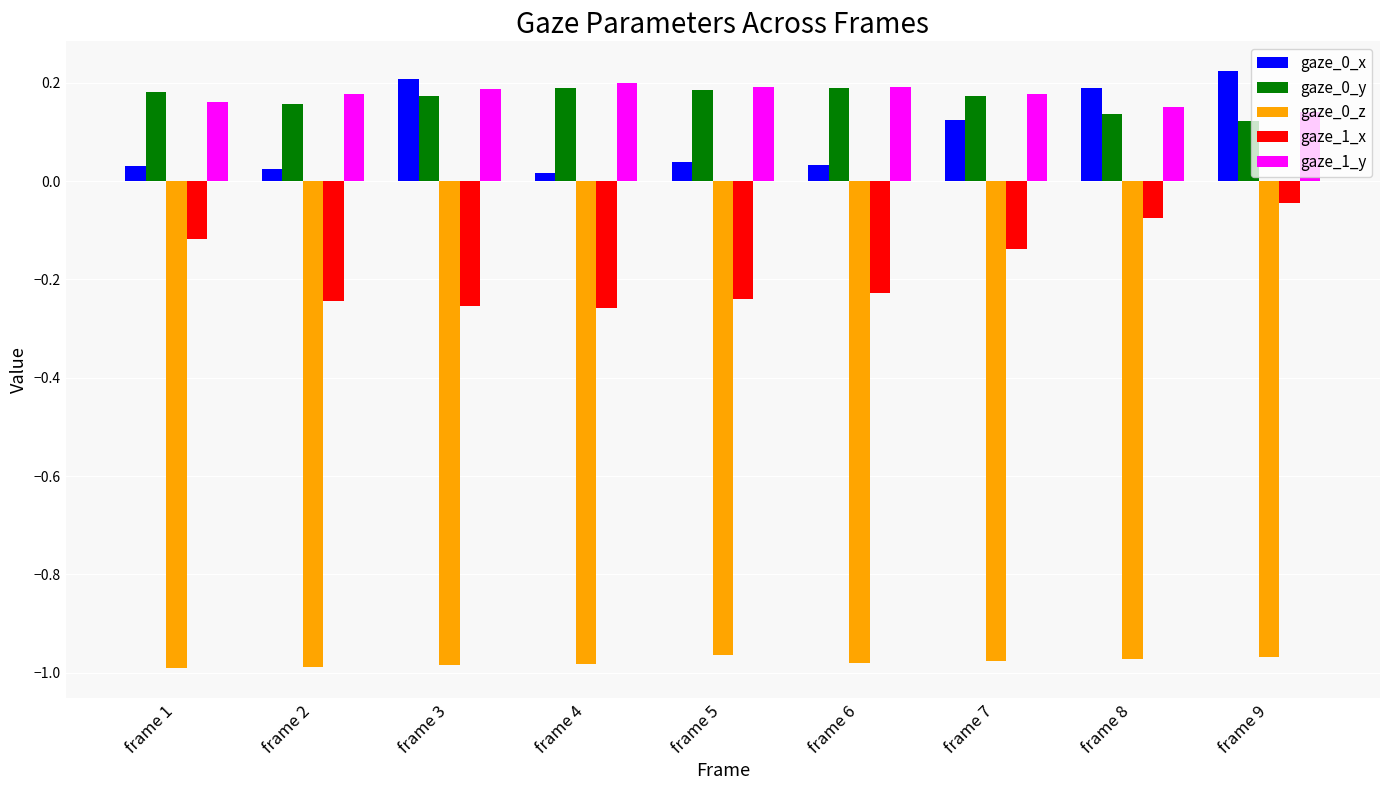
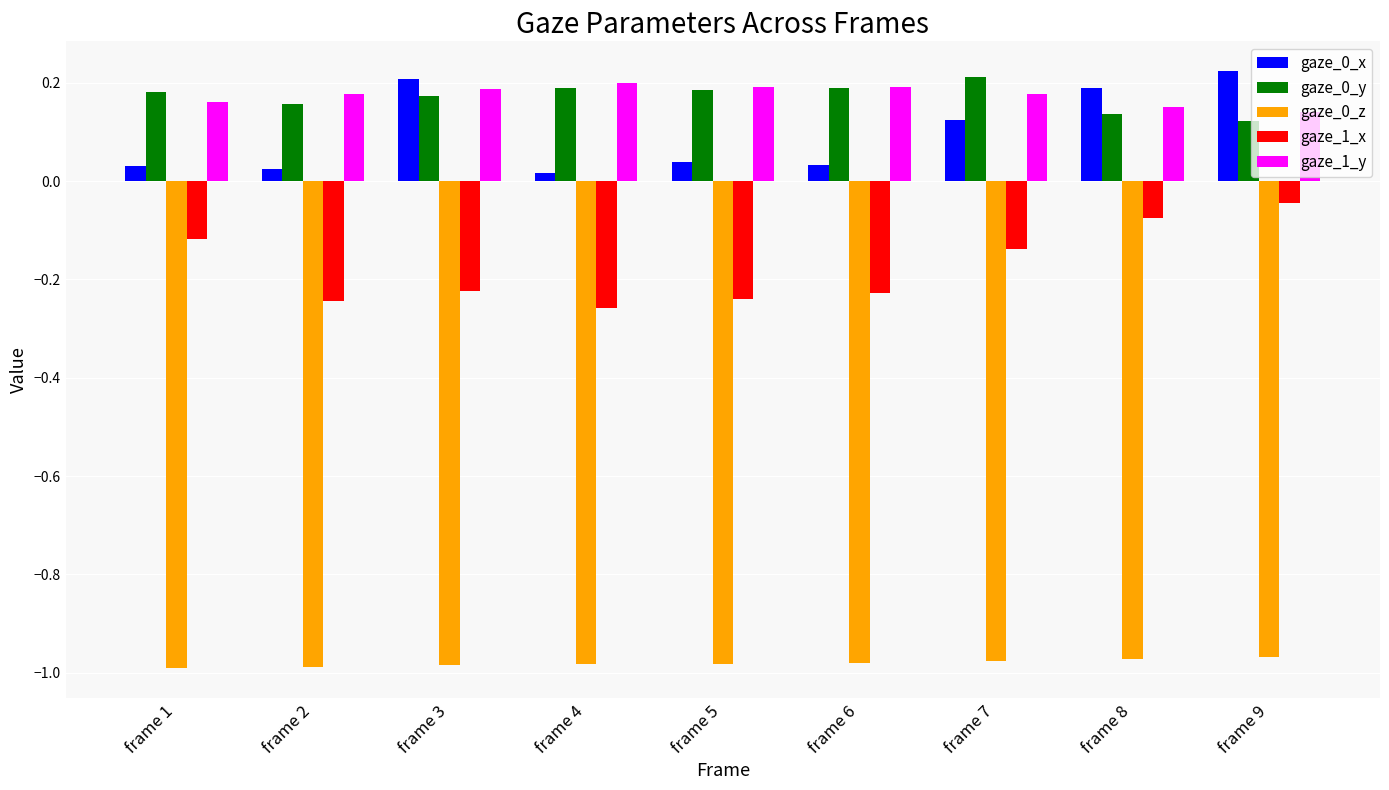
  {
    "gaze_0_x": {
      "frame 1": 0.03,
      "frame 2": 0.02,
      "frame 3": 0.21,
      "frame 4": 0.02,
      "frame 5": 0.04,
      "frame 6": 0.03,
      "frame 7": 0.12,
      "frame 8": 0.19,
      "frame 9": 0.22
    },
    "gaze_0_y": {
      "frame 1": 0.18,
      "frame 2": 0.16,
      "frame 3": 0.17,
      "frame 4": 0.19,
      "frame 5": 0.18,
      "frame 6": 0.19,
-     "frame 7": 0.17,
+     "frame 7": 0.21,
      "frame 8": 0.14,
      "frame 9": 0.12
    },
    "gaze_0_z": {
      "frame 1": -0.99,
      "frame 2": -0.99,
      "frame 3": -0.98,
      "frame 4": -0.98,
-     "frame 5": -0.96,
+     "frame 5": -0.98,
      "frame 6": -0.98,
      "frame 7": -0.98,
      "frame 8": -0.97,
      "frame 9": -0.97
    },
    "gaze_1_x": {
      "frame 1": -0.12,
      "frame 2": -0.24,
-     "frame 3": -0.25,
+     "frame 3": -0.22,
      "frame 4": -0.26,
      "frame 5": -0.24,
      "frame 6": -0.23,
      "frame 7": -0.14,
      "frame 8": -0.07,
      "frame 9": -0.05
    },
    "gaze_1_y": {
      "frame 1": 0.16,
      "frame 2": 0.18,
      "frame 3": 0.19,
      "frame 4": 0.20,
      "frame 5": 0.19,
      "frame 6": 0.19,
      "frame 7": 0.18,
      "frame 8": 0.15
    }
  }
